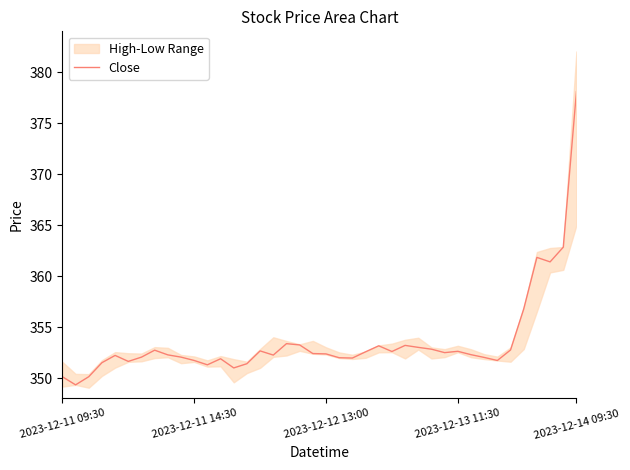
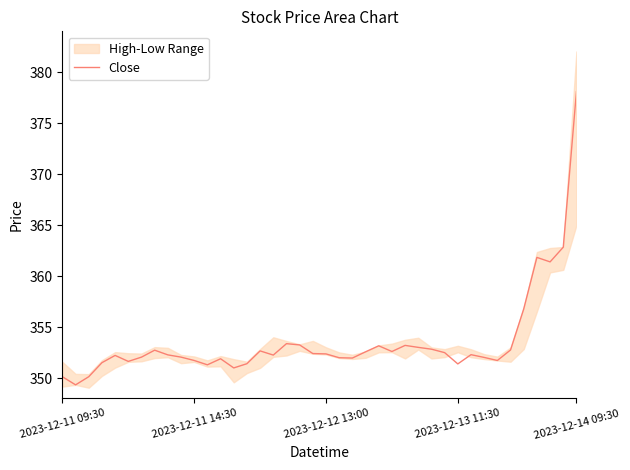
  {
    "Close": {
      "2023-12-11 09:30": 350.1,
      "2023-12-11 14:30": 351.7,
      "2023-12-12 13:00": 352.4,
-     "2023-12-13 11:30": 352.6,
+     "2023-12-13 11:30": 351.4,
      "2023-12-14 09:30": 378.1
    }
  }
